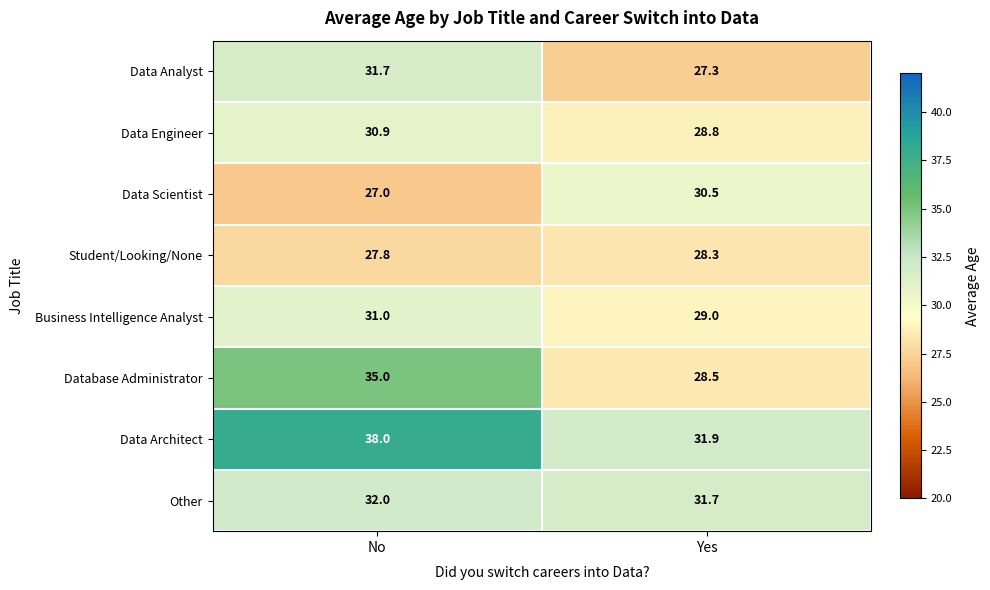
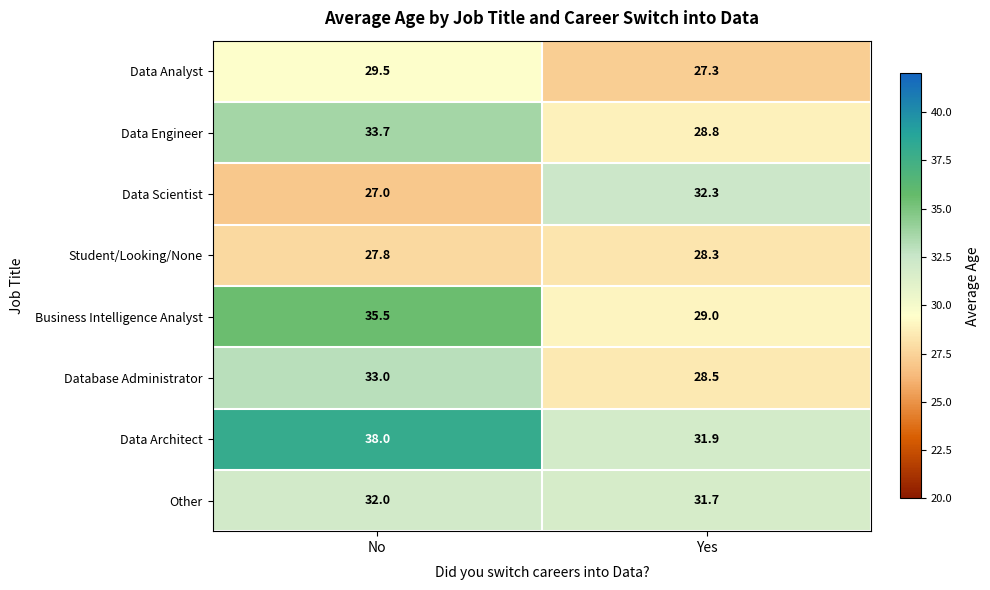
  {
    "Data Analyst": {
-     "No": 31.7,
+     "No": 29.5,
      "Yes": 27.3
    },
    "Data Engineer": {
-     "No": 30.9,
+     "No": 33.7,
      "Yes": 28.8
    },
    "Data Scientist": {
      "No": 27.0,
-     "Yes": 30.5
+     "Yes": 32.3
    },
    "Student/Looking/None": {
      "No": 27.8,
      "Yes": 28.3
    },
    "Business Intelligence Analyst": {
-     "No": 31.0,
+     "No": 35.5,
      "Yes": 29.0
    },
    "Database Administrator": {
-     "No": 35.0,
+     "No": 33.0,
      "Yes": 28.5
    },
    "Data Architect": {
      "No": 38.0,
      "Yes": 31.9
    },
    "Other": {
      "No": 32.0,
      "Yes": 31.7
    }
  }
